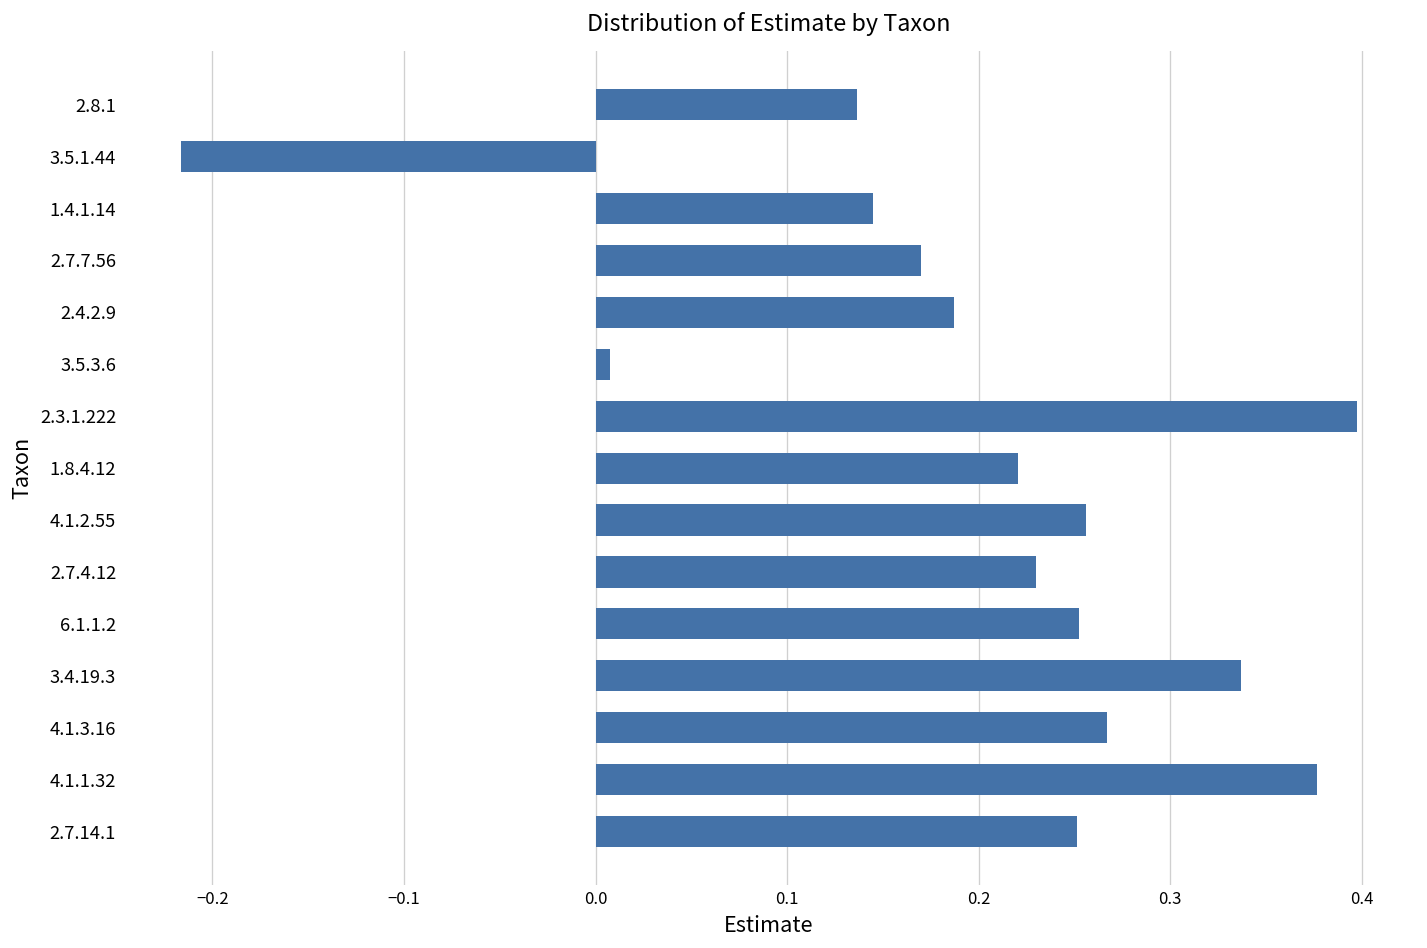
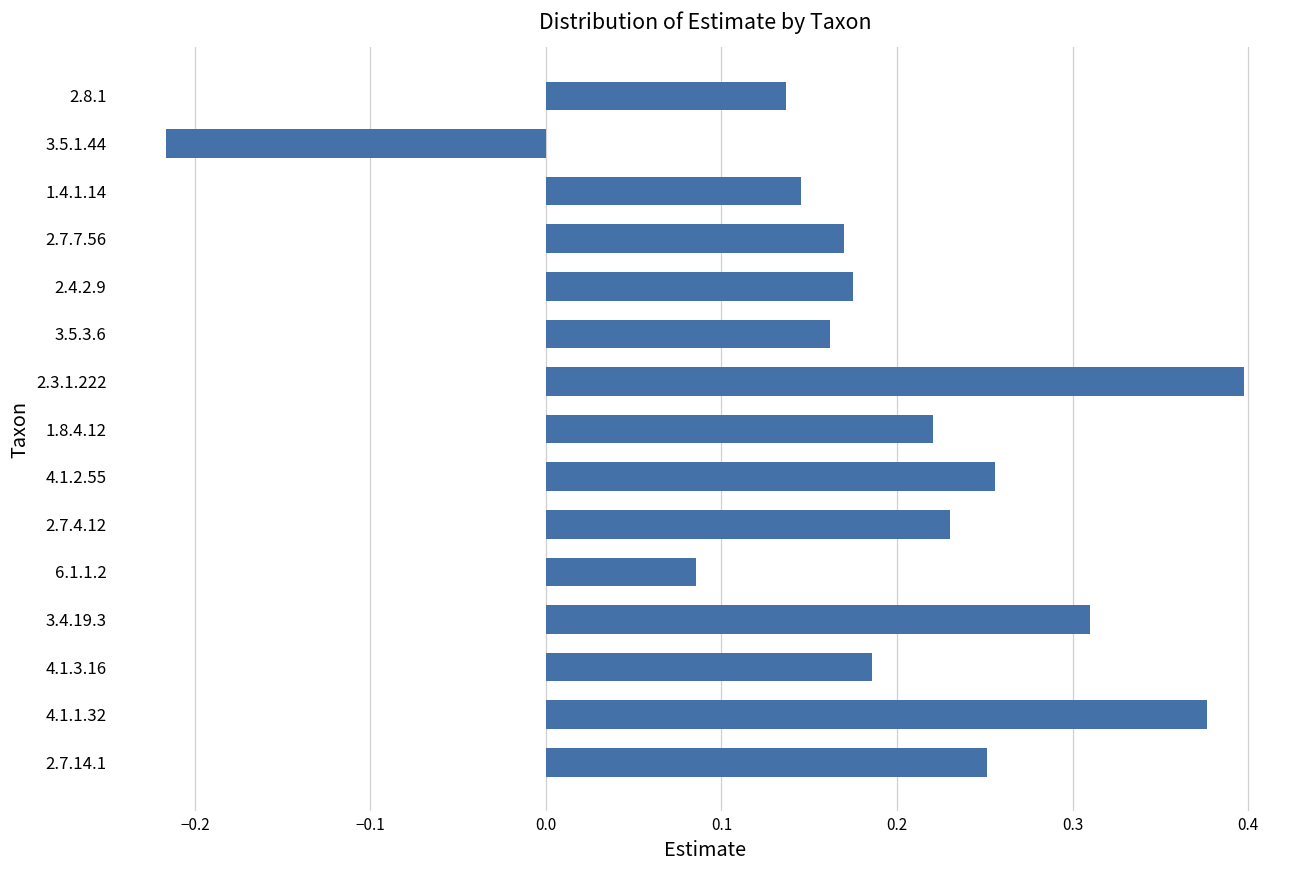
  {
    "2.8.1": 0.137,
    "3.5.1.44": -0.217,
    "1.4.1.14": 0.145,
    "2.7.7.56": 0.170,
-   "2.4.2.9": 0.187,
-   "3.5.3.6": 0.008,
+   "2.4.2.9": 0.175,
+   "3.5.3.6": 0.162,
    "2.3.1.222": 0.398,
    "1.8.4.12": 0.221,
    "4.1.2.55": 0.256,
    "2.7.4.12": 0.230,
-   "6.1.1.2": 0.253,
-   "3.4.19.3": 0.337,
-   "4.1.3.16": 0.267,
+   "6.1.1.2": 0.086,
+   "3.4.19.3": 0.310,
+   "4.1.3.16": 0.186,
    "4.1.1.32": 0.377,
    "2.7.14.1": 0.251
  }
